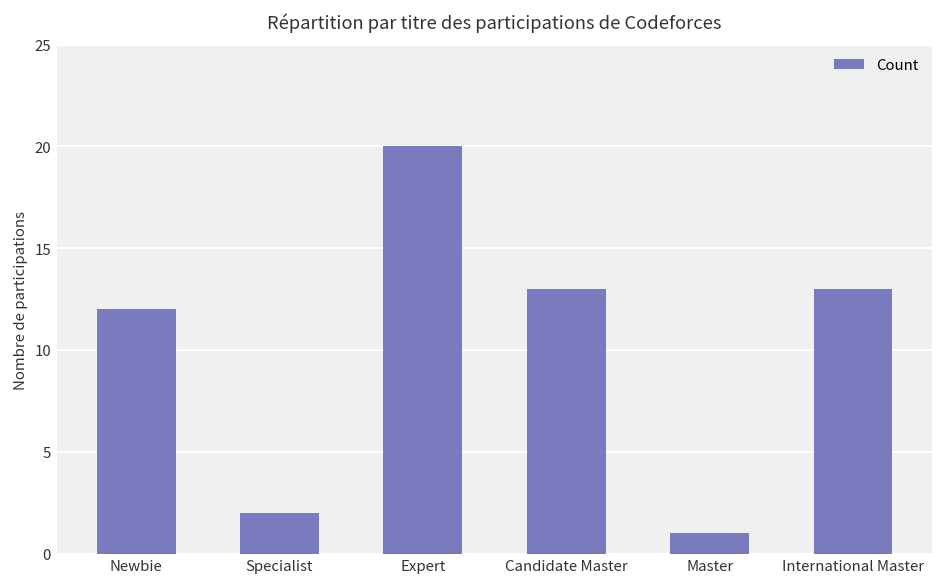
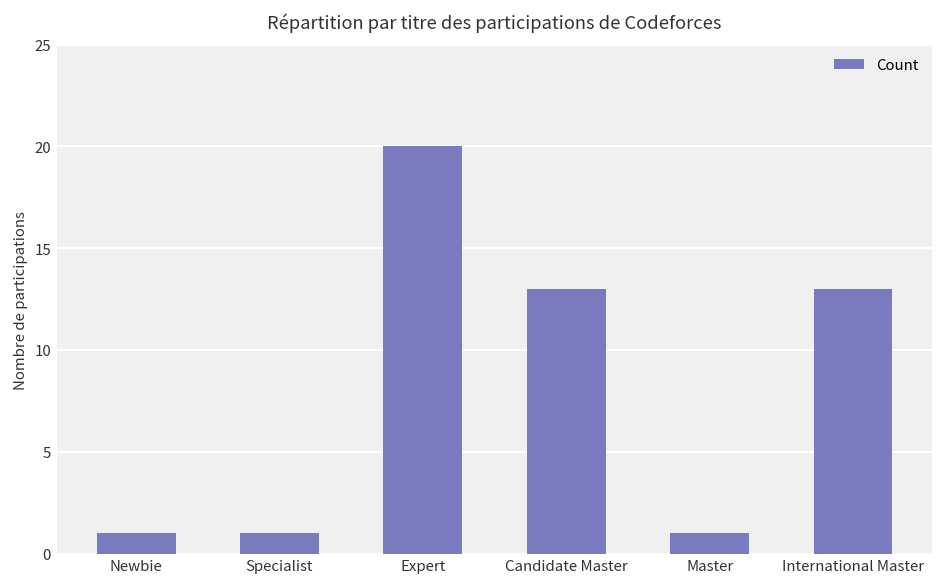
  {
-   "Newbie": 12,
-   "Specialist": 2,
+   "Newbie": 1,
+   "Specialist": 1,
    "Expert": 20,
    "Candidate Master": 13,
    "Master": 1,
    "International Master": 13
  }
